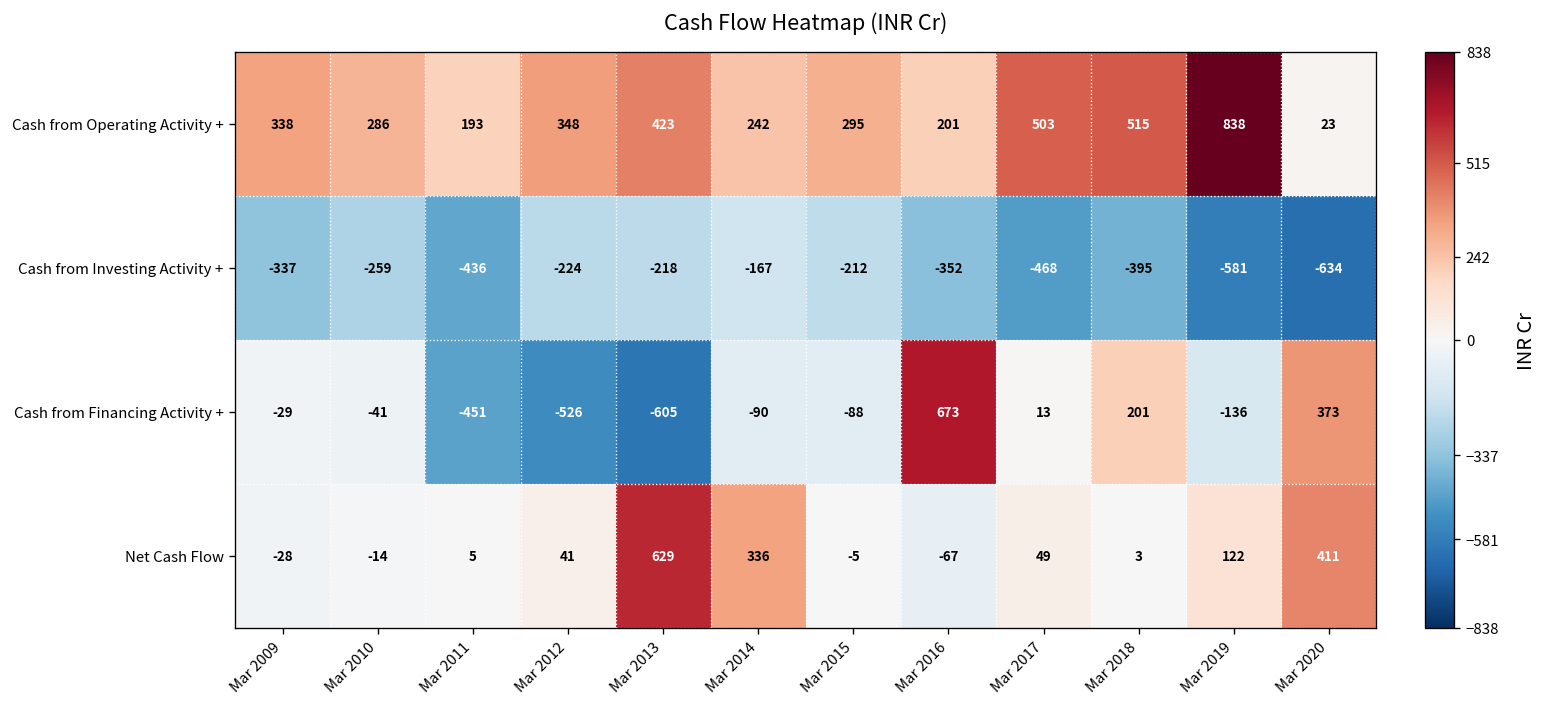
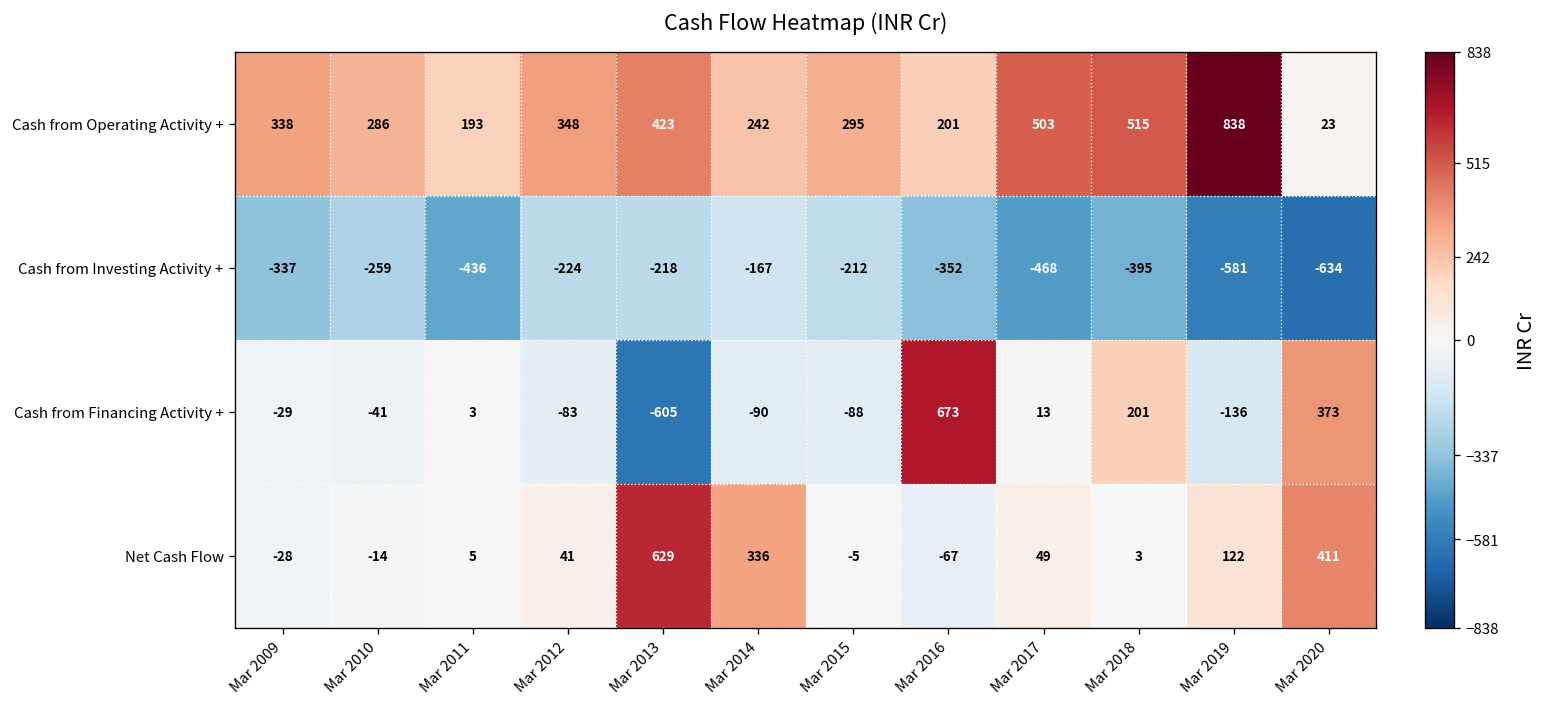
  {
    "Cash from Operating Activity +": {
      "Mar 2009": 338,
      "Mar 2010": 286,
      "Mar 2011": 193,
      "Mar 2012": 348,
      "Mar 2013": 423,
      "Mar 2014": 242,
      "Mar 2015": 295,
      "Mar 2016": 201,
      "Mar 2017": 503,
      "Mar 2018": 515,
      "Mar 2019": 838,
      "Mar 2020": 23
    },
    "Cash from Investing Activity +": {
      "Mar 2009": -337,
      "Mar 2010": -259,
      "Mar 2011": -436,
      "Mar 2012": -224,
      "Mar 2013": -218,
      "Mar 2014": -167,
      "Mar 2015": -212,
      "Mar 2016": -352,
      "Mar 2017": -468,
      "Mar 2018": -395,
      "Mar 2019": -581,
      "Mar 2020": -634
    },
    "Cash from Financing Activity +": {
      "Mar 2009": -29,
      "Mar 2010": -41,
-     "Mar 2011": -451,
-     "Mar 2012": -526,
+     "Mar 2011": 3,
+     "Mar 2012": -83,
      "Mar 2013": -605,
      "Mar 2014": -90,
      "Mar 2015": -88,
      "Mar 2016": 673,
      "Mar 2017": 13,
      "Mar 2018": 201,
      "Mar 2019": -136,
      "Mar 2020": 373
    },
    "Net Cash Flow": {
      "Mar 2009": -28,
      "Mar 2010": -14,
      "Mar 2011": 5,
      "Mar 2012": 41,
      "Mar 2013": 629,
      "Mar 2014": 336,
      "Mar 2015": -5,
      "Mar 2016": -67,
      "Mar 2017": 49,
      "Mar 2018": 3,
      "Mar 2019": 122,
      "Mar 2020": 411
    }
  }
